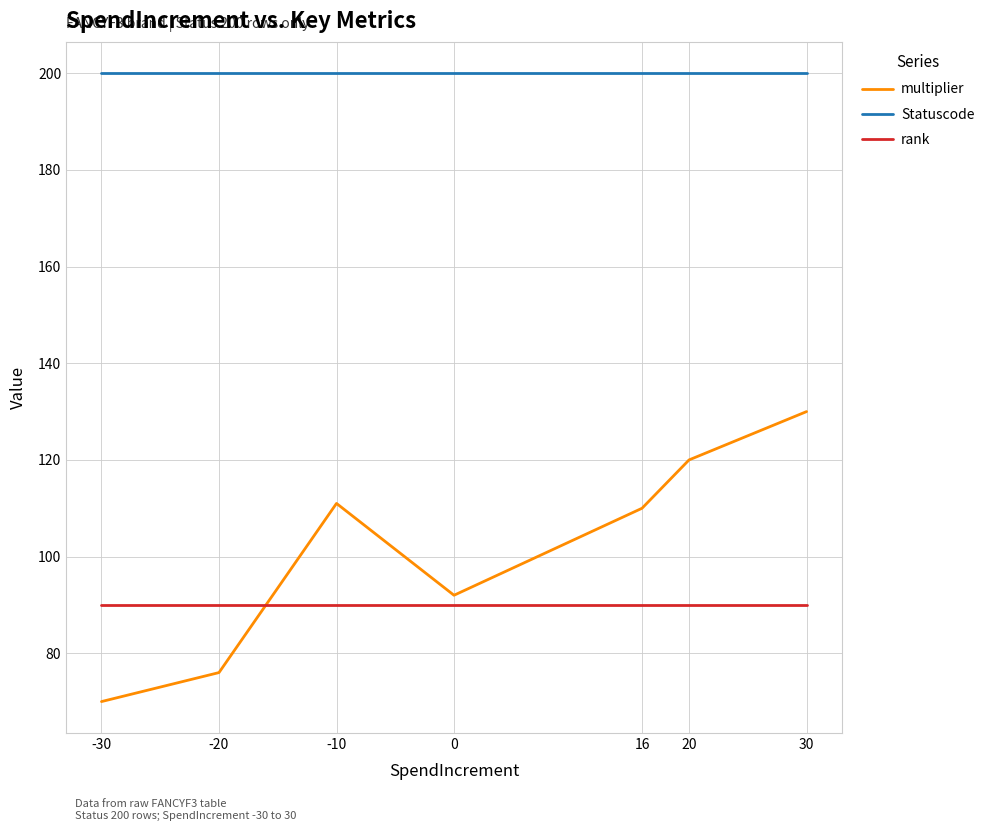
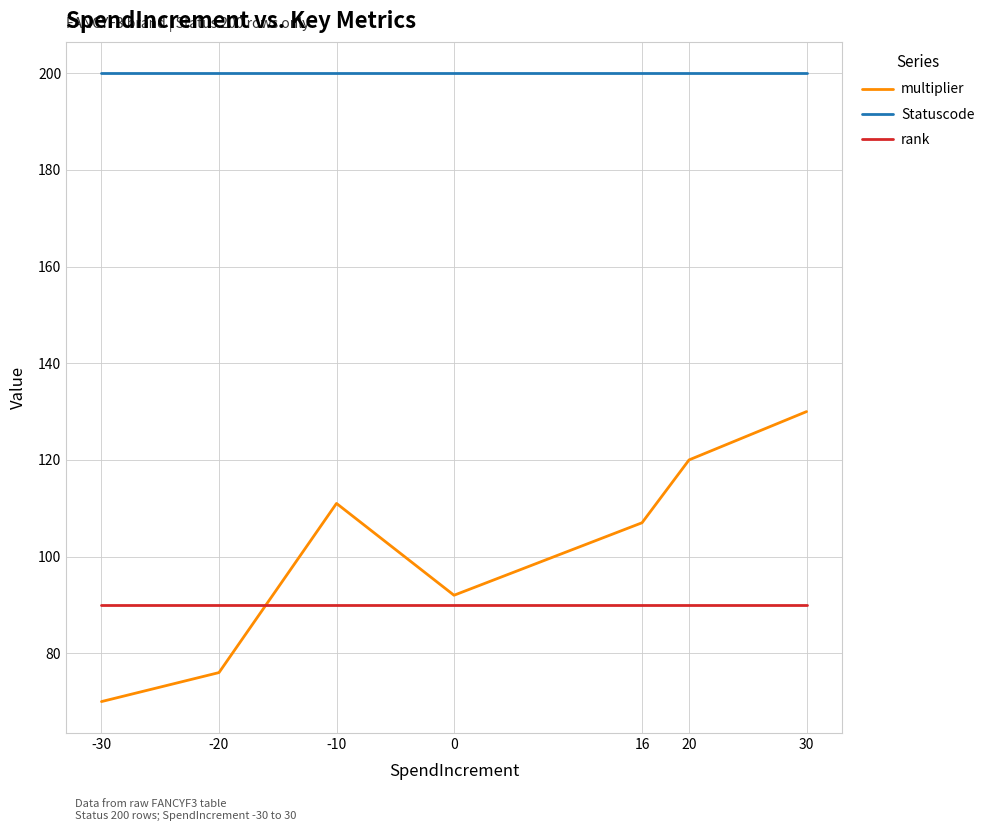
  {
    "multiplier": {
      "-30": 70,
      "-20": 76,
      "-10": 111,
      "0": 92,
-     "16": 110,
+     "16": 107,
      "20": 120,
      "30": 130
    },
    "Statuscode": {
      "-30": 200,
      "-20": 200,
      "-10": 200,
      "0": 200,
      "16": 200,
      "20": 200,
      "30": 200
    },
    "rank": {
      "-30": 90,
      "-20": 90,
      "-10": 90,
      "0": 90,
      "16": 90,
      "20": 90,
      "30": 90
    }
  }
